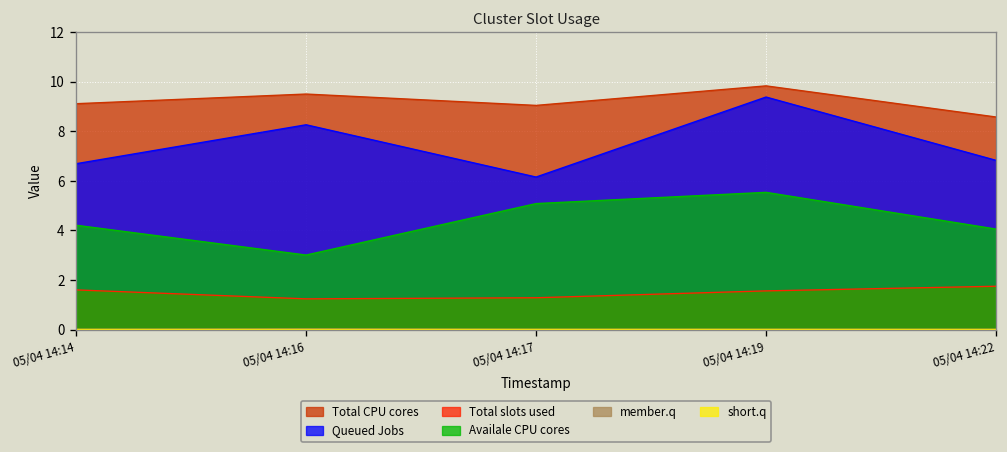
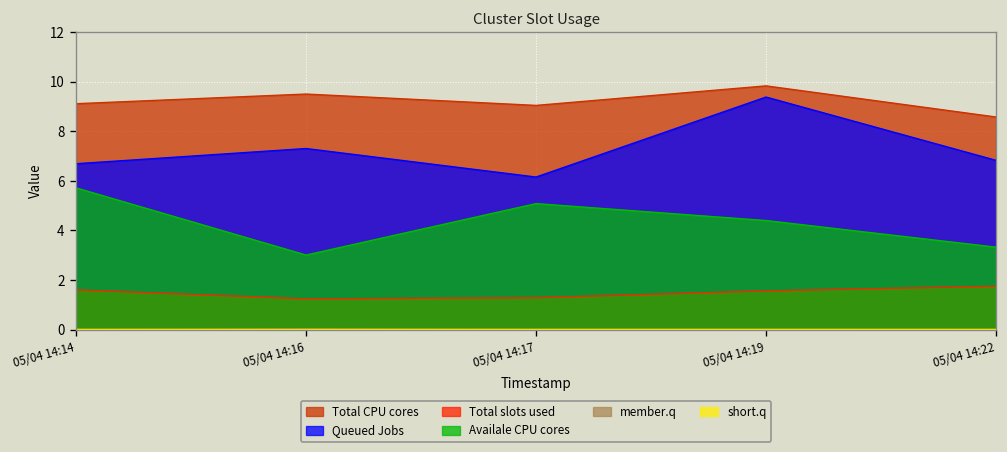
  {
    "Queued Jobs": {
      "05/04 14:14": 6.7,
-     "05/04 14:16": 8.3,
+     "05/04 14:16": 7.3,
      "05/04 14:17": 6.2,
      "05/04 14:19": 9.4,
      "05/04 14:22": 6.8
    },
    "Availale CPU cores": {
-     "05/04 14:14": 4.2,
+     "05/04 14:14": 5.7,
      "05/04 14:16": 3.0,
      "05/04 14:17": 5.1,
-     "05/04 14:19": 5.5,
-     "05/04 14:22": 4.1
+     "05/04 14:19": 4.4,
+     "05/04 14:22": 3.3
    }
  }
